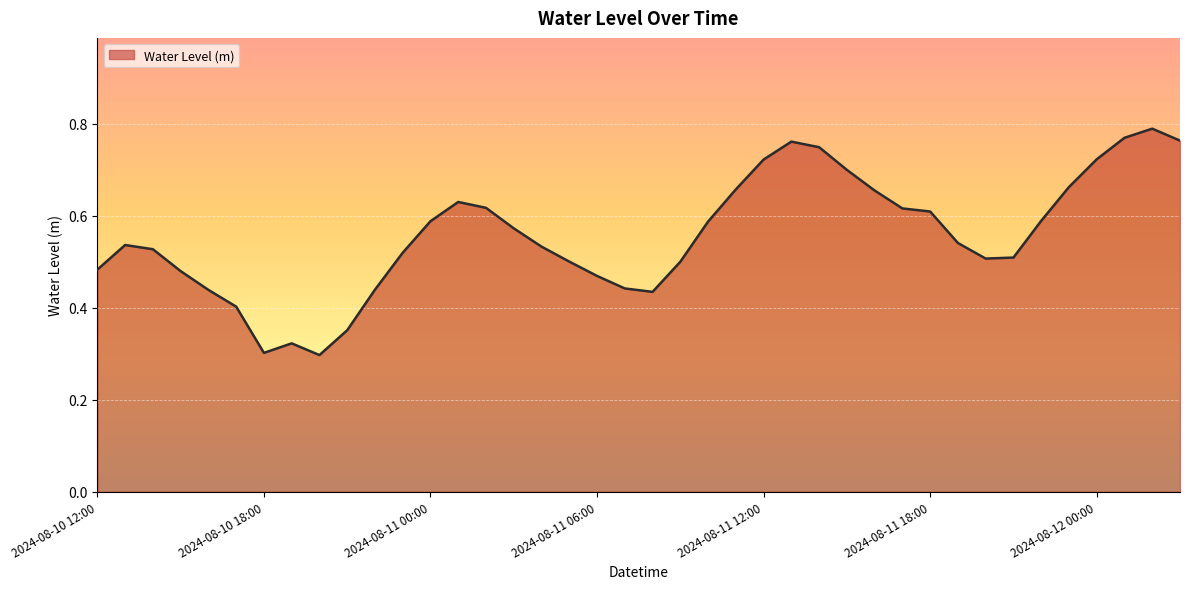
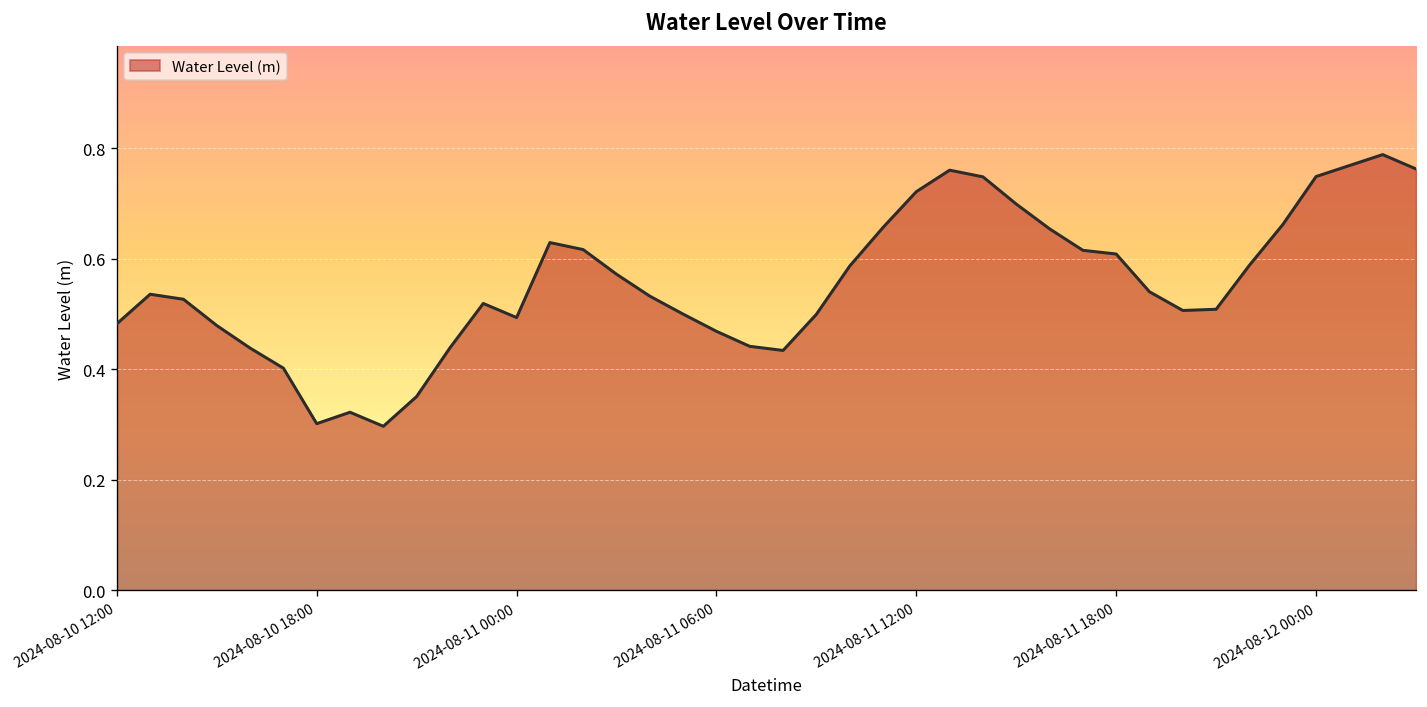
  {
    "2024-08-10 12:00": 0.48,
    "2024-08-10 18:00": 0.30,
-   "2024-08-11 00:00": 0.59,
+   "2024-08-11 00:00": 0.49,
    "2024-08-11 06:00": 0.47,
    "2024-08-11 12:00": 0.72,
    "2024-08-11 18:00": 0.61,
-   "2024-08-12 00:00": 0.72
+   "2024-08-12 00:00": 0.75
  }
